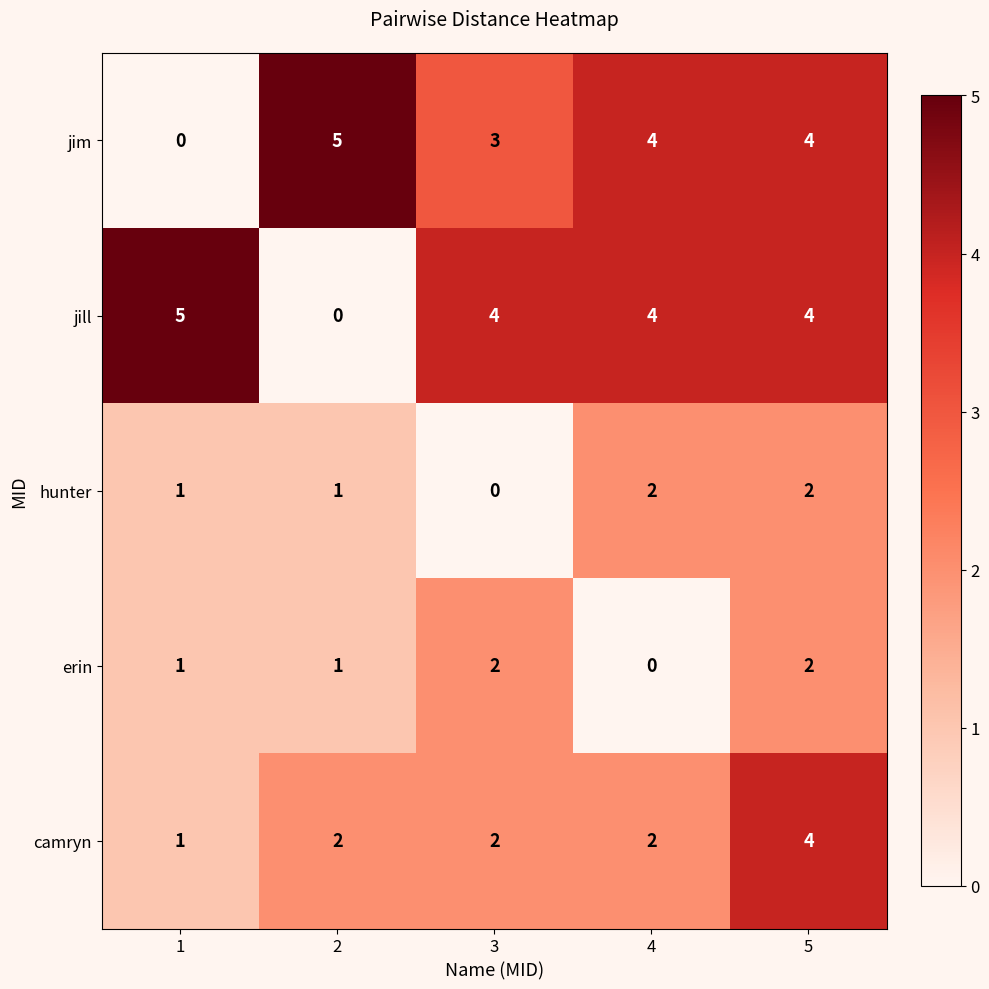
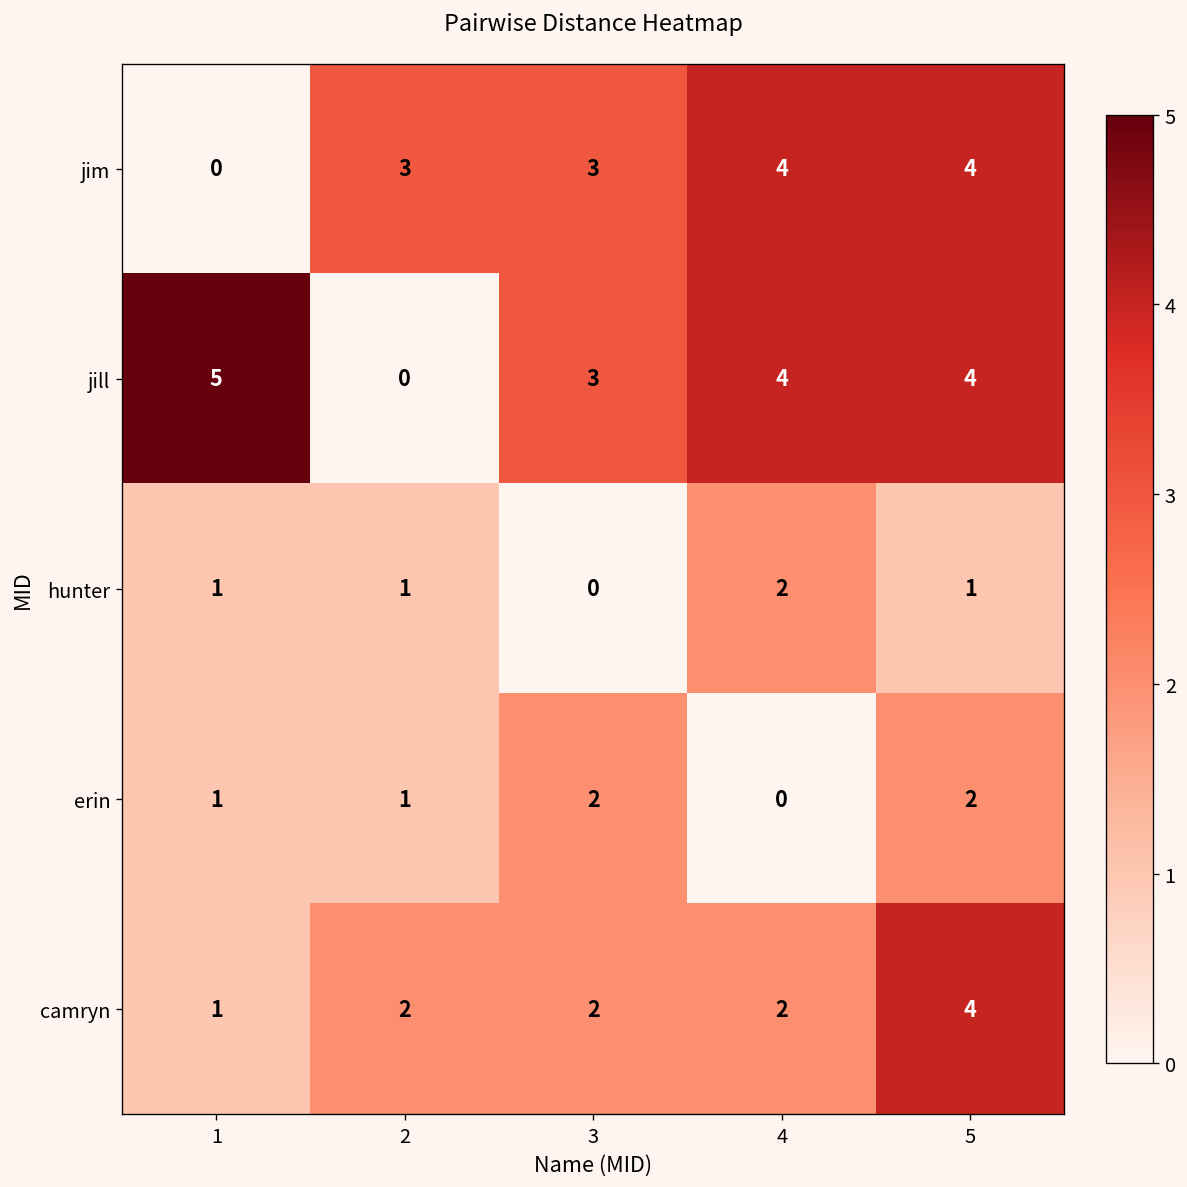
  {
    "jim": {
      "1": 0,
-     "2": 5,
+     "2": 3,
      "3": 3,
      "4": 4,
      "5": 4
    },
    "jill": {
      "1": 5,
      "2": 0,
-     "3": 4,
+     "3": 3,
      "4": 4,
      "5": 4
    },
    "hunter": {
      "1": 1,
      "2": 1,
      "3": 0,
      "4": 2,
-     "5": 2
+     "5": 1
    },
    "erin": {
      "1": 1,
      "2": 1,
      "3": 2,
      "4": 0,
      "5": 2
    },
    "camryn": {
      "1": 1,
      "2": 2,
      "3": 2,
      "4": 2,
      "5": 4
    }
  }
